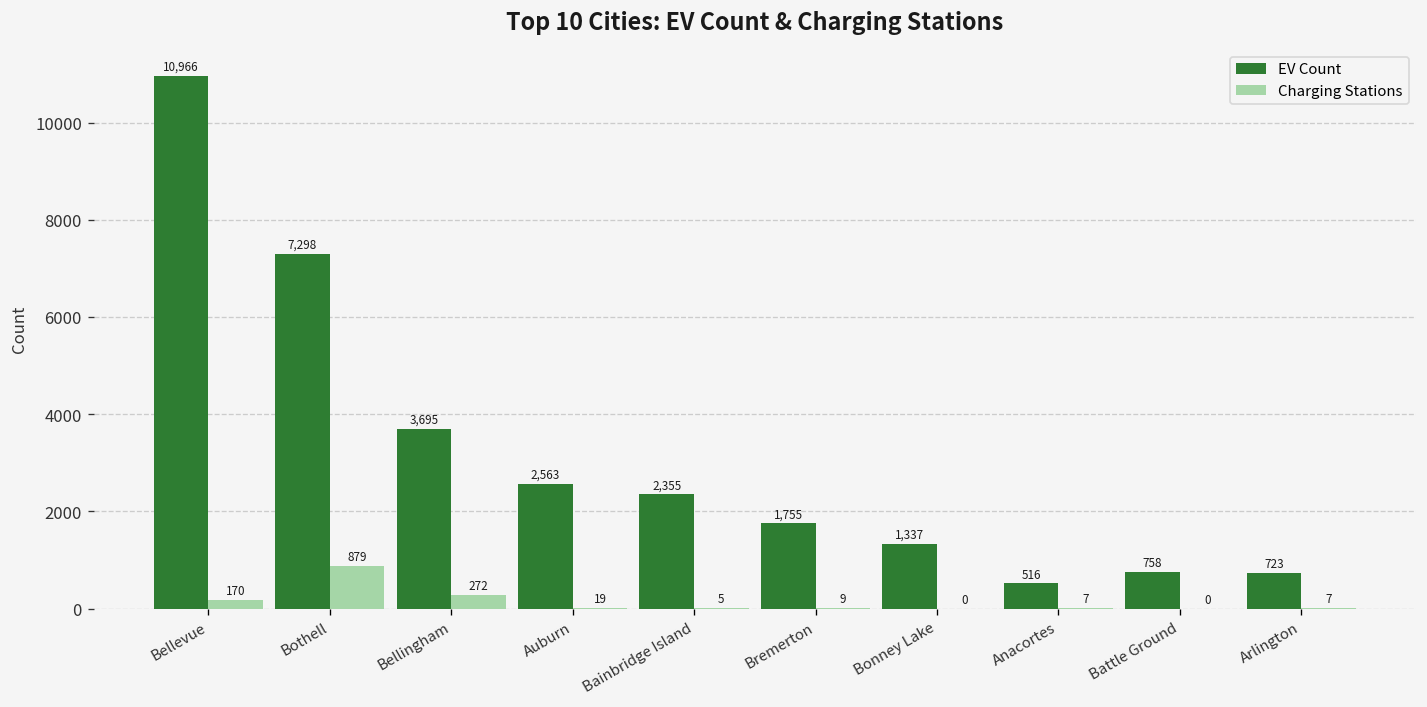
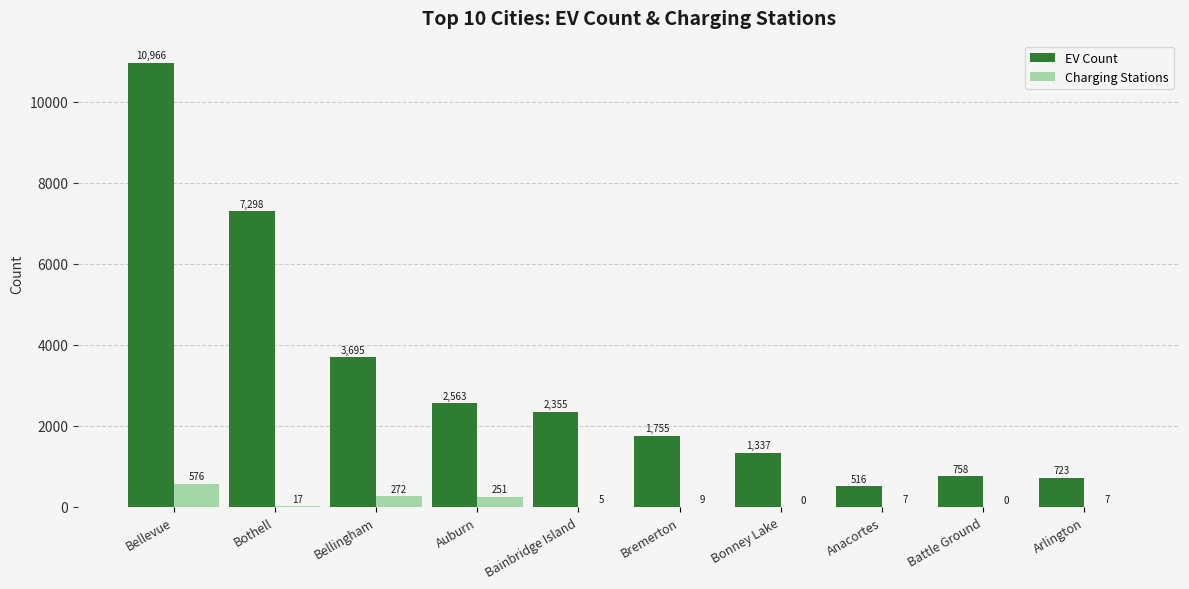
  {
    "EV Count": {
      "Bellevue": "10,966",
      "Bothell": "7,298",
      "Bellingham": "3,695",
      "Auburn": "2,563",
      "Bainbridge Island": "2,355",
      "Bremerton": "1,755",
      "Bonney Lake": "1,337",
      "Anacortes": "516",
      "Battle Ground": "758",
      "Arlington": "723"
    },
    "Charging Stations": {
-     "Bellevue": "170",
-     "Bothell": "879",
+     "Bellevue": "576",
+     "Bothell": "17",
      "Bellingham": "272",
-     "Auburn": "19",
+     "Auburn": "251",
      "Bainbridge Island": "5",
      "Bremerton": "9",
      "Bonney Lake": "0",
      "Anacortes": "7",
      "Battle Ground": "0",
      "Arlington": "7"
    }
  }
